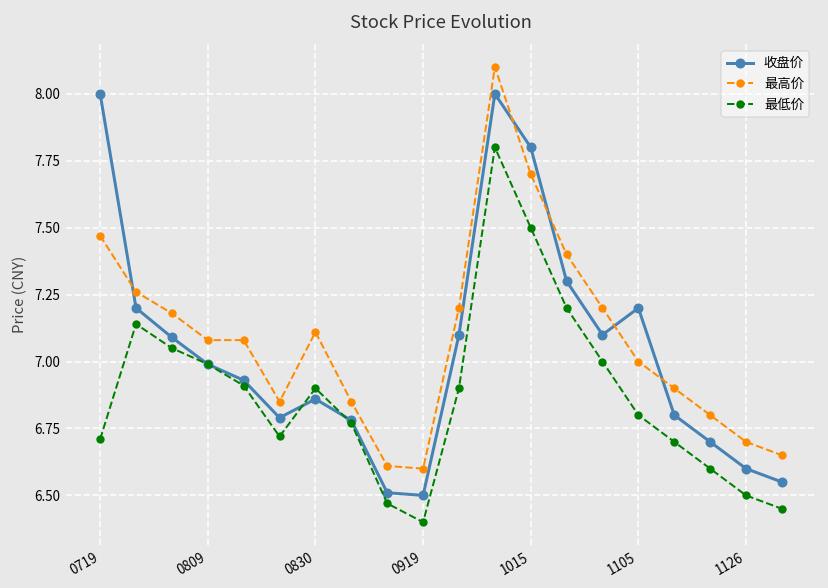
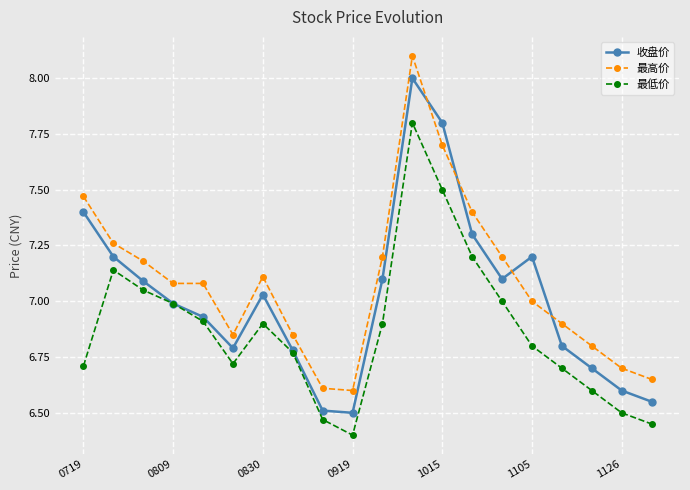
  {
    "收盘价": {
-     "0719": 8.0,
-     "0830": 6.86,
+     "0719": 7.4,
+     "0830": 7.03,
      "0919": 6.50,
      "1015": 7.80,
      "1105": 7.20,
      "1126": 6.60
    },
    "最高价": {
      "0719": 7.47,
      "0809": 7.08,
      "0830": 7.11,
      "0919": 6.60,
      "1015": 7.70,
      "1105": 7.00,
      "1126": 6.70
    },
    "最低价": {
      "0719": 6.71,
      "0830": 6.90,
      "0919": 6.40,
      "1015": 7.50,
      "1105": 6.80,
      "1126": 6.50
    }
  }
